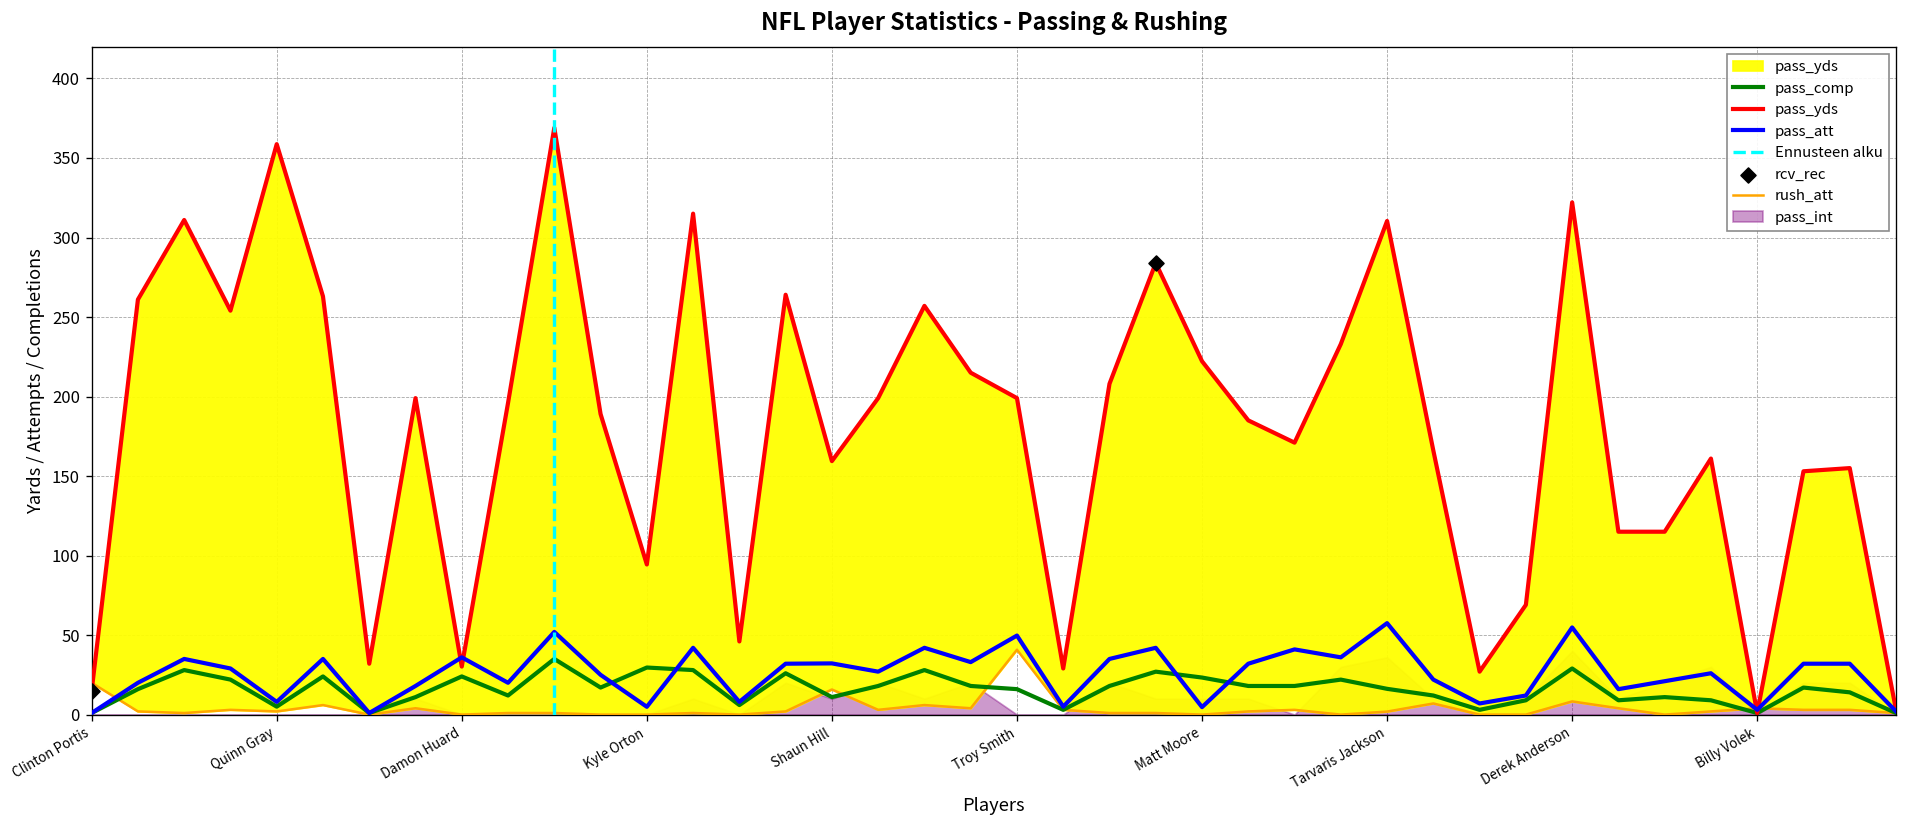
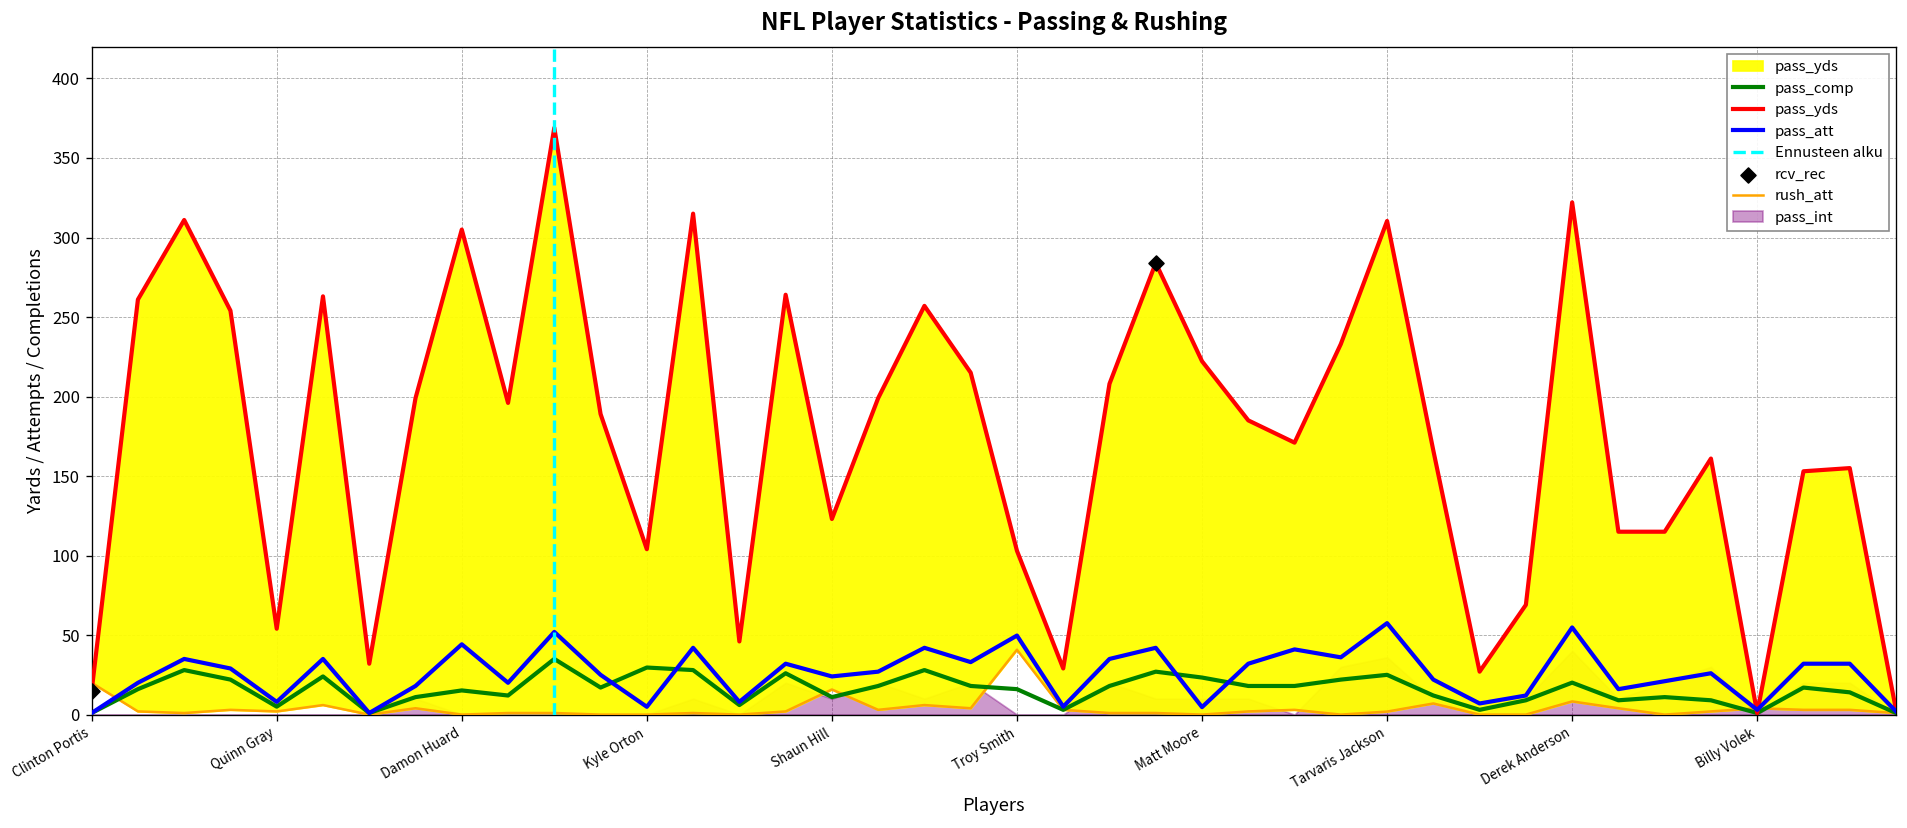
  {
    "pass_comp": {
      "Quinn Gray": 5,
-     "Damon Huard": 24,
+     "Damon Huard": 15,
      "Kyle Orton": 30,
      "Troy Smith": 16,
      "Matt Moore": 23,
-     "Tarvaris Jackson": 16,
-     "Derek Anderson": 29
+     "Tarvaris Jackson": 25,
+     "Derek Anderson": 20
    },
    "pass_yds": {
-     "Quinn Gray": 359,
-     "Damon Huard": 30,
-     "Kyle Orton": 94,
-     "Shaun Hill": 159,
-     "Troy Smith": 199
+     "Quinn Gray": 54,
+     "Damon Huard": 305,
+     "Kyle Orton": 104,
+     "Shaun Hill": 123,
+     "Troy Smith": 103
    },
    "pass_att": {
      "Quinn Gray": 8,
-     "Damon Huard": 36,
+     "Damon Huard": 44,
      "Kyle Orton": 5,
-     "Shaun Hill": 32,
+     "Shaun Hill": 24,
      "Troy Smith": 50,
      "Matt Moore": 5,
      "Tarvaris Jackson": 58,
      "Derek Anderson": 55
    },
    "pass_int": {
      "Quinn Gray": 0,
      "Troy Smith": 0,
      "Matt Moore": 10,
      "Tarvaris Jackson": 36,
      "Derek Anderson": 40
    },
    "rush_att": {
      "Quinn Gray": 2,
      "Shaun Hill": 16,
      "Troy Smith": 41,
      "Matt Moore": 0,
      "Tarvaris Jackson": 2,
      "Derek Anderson": 8
    }
  }
